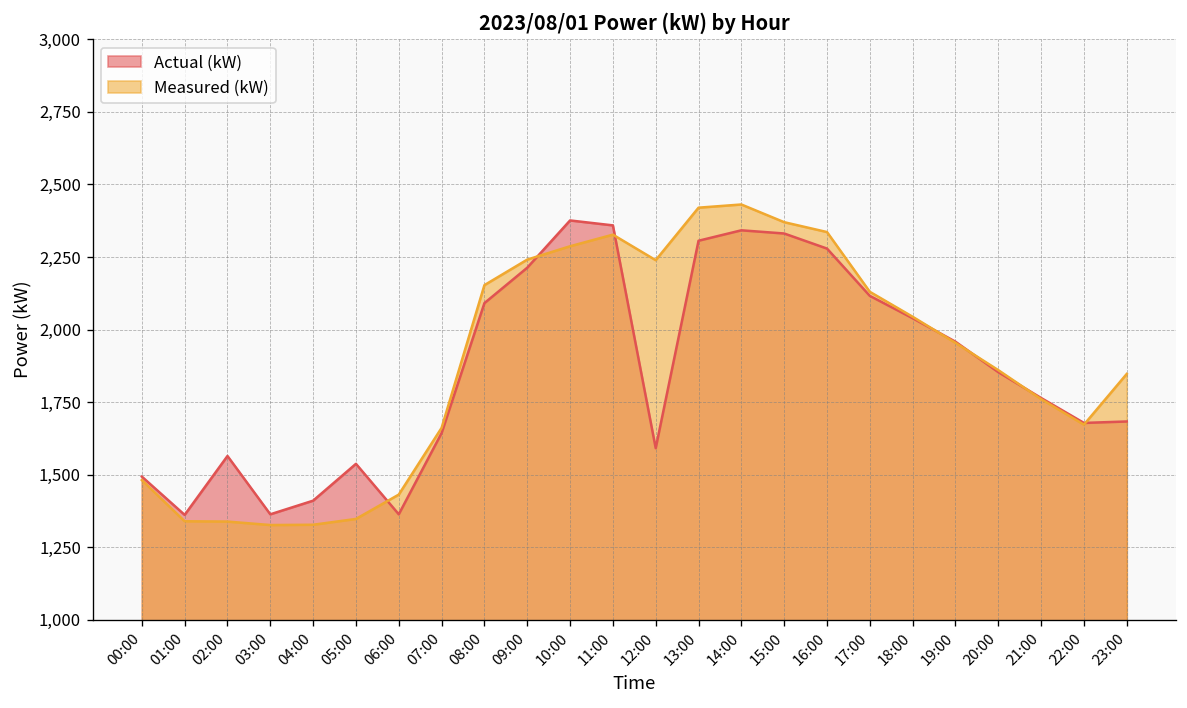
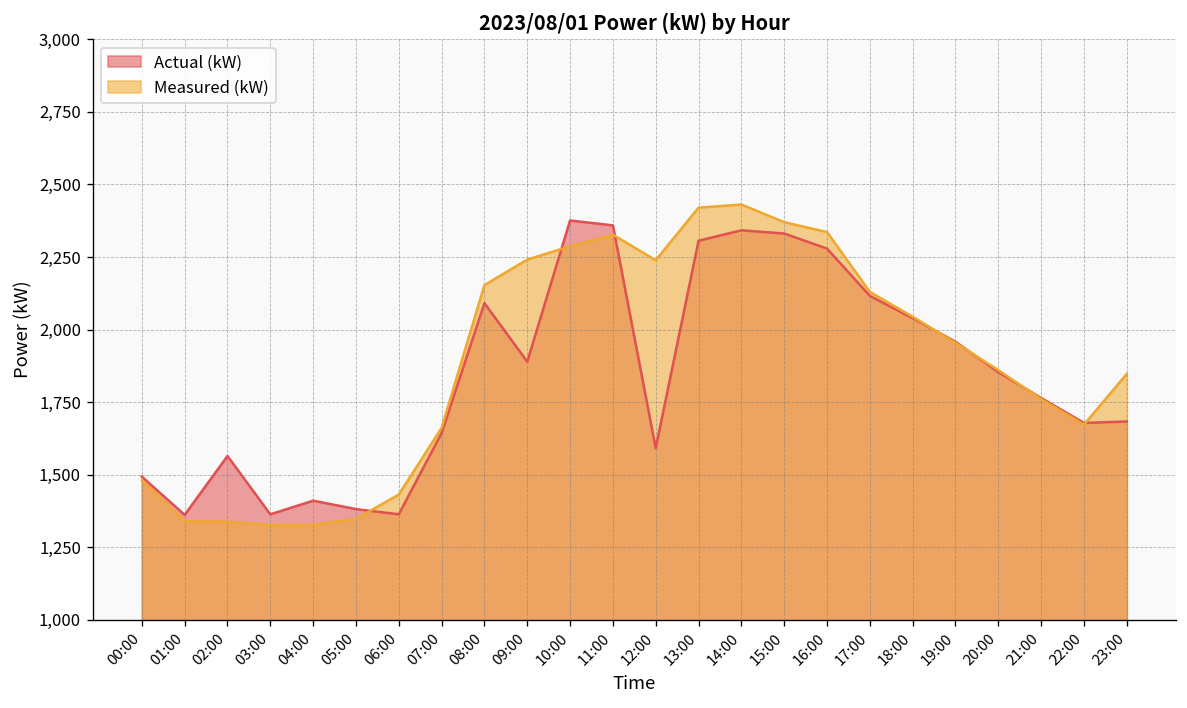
  {
    "Actual (kW)": {
      "00:00": "1,490",
      "01:00": "1,360",
      "02:00": "1,560",
      "03:00": "1,360",
      "04:00": "1,410",
-     "05:00": "1,540",
+     "05:00": "1,380",
      "06:00": "1,360",
      "07:00": "1,640",
      "08:00": "2,090",
-     "09:00": "2,210",
+     "09:00": "1,890",
      "10:00": "2,380",
      "11:00": "2,360",
      "12:00": "1,590",
      "13:00": "2,310",
      "14:00": "2,340",
      "15:00": "2,330",
      "16:00": "2,280",
      "17:00": "2,120",
      "23:00": "1,680"
    },
    "Measured (kW)": {
      "00:00": "1,480",
      "01:00": "1,340",
      "02:00": "1,340",
      "03:00": "1,330",
      "04:00": "1,330",
      "05:00": "1,350",
      "06:00": "1,430",
      "07:00": "1,660",
      "08:00": "2,150",
      "09:00": "2,240",
      "10:00": "2,290",
      "11:00": "2,330",
      "12:00": "2,240",
      "13:00": "2,420",
      "14:00": "2,430",
      "15:00": "2,370",
      "16:00": "2,340",
      "17:00": "2,130",
      "23:00": "1,850"
    }
  }
